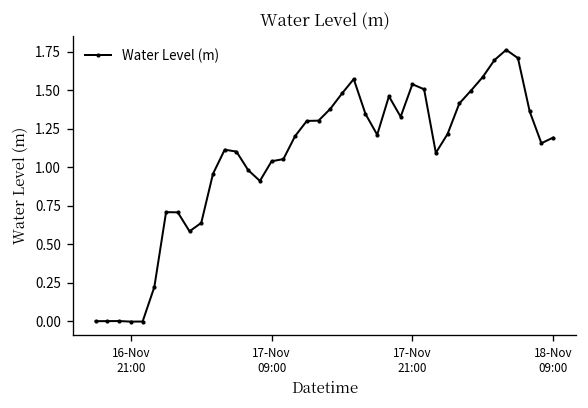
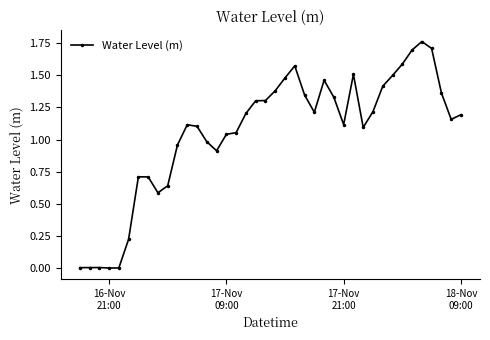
  {
    "16-Nov 21:00": 0.00,
    "17-Nov 09:00": 1.04,
-   "17-Nov 21:00": 1.54,
+   "17-Nov 21:00": 1.12,
    "18-Nov 09:00": 1.19
  }
